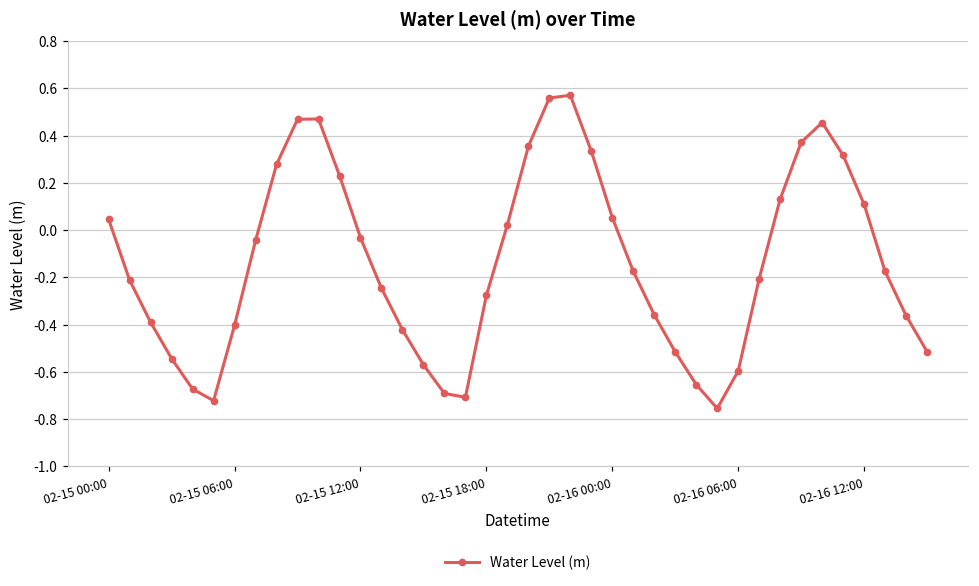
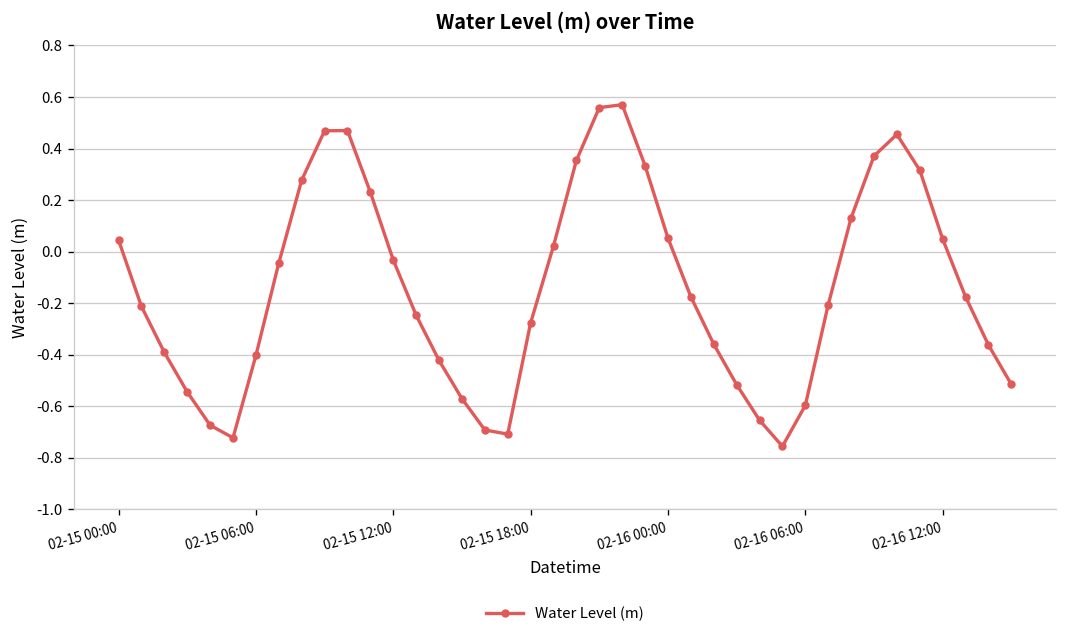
  {
    "02-15 00:00": 0.04,
    "02-15 06:00": -0.40,
    "02-15 12:00": -0.03,
    "02-15 18:00": -0.28,
    "02-16 00:00": 0.05,
    "02-16 06:00": -0.60,
-   "02-16 12:00": 0.11
+   "02-16 12:00": 0.05
  }
